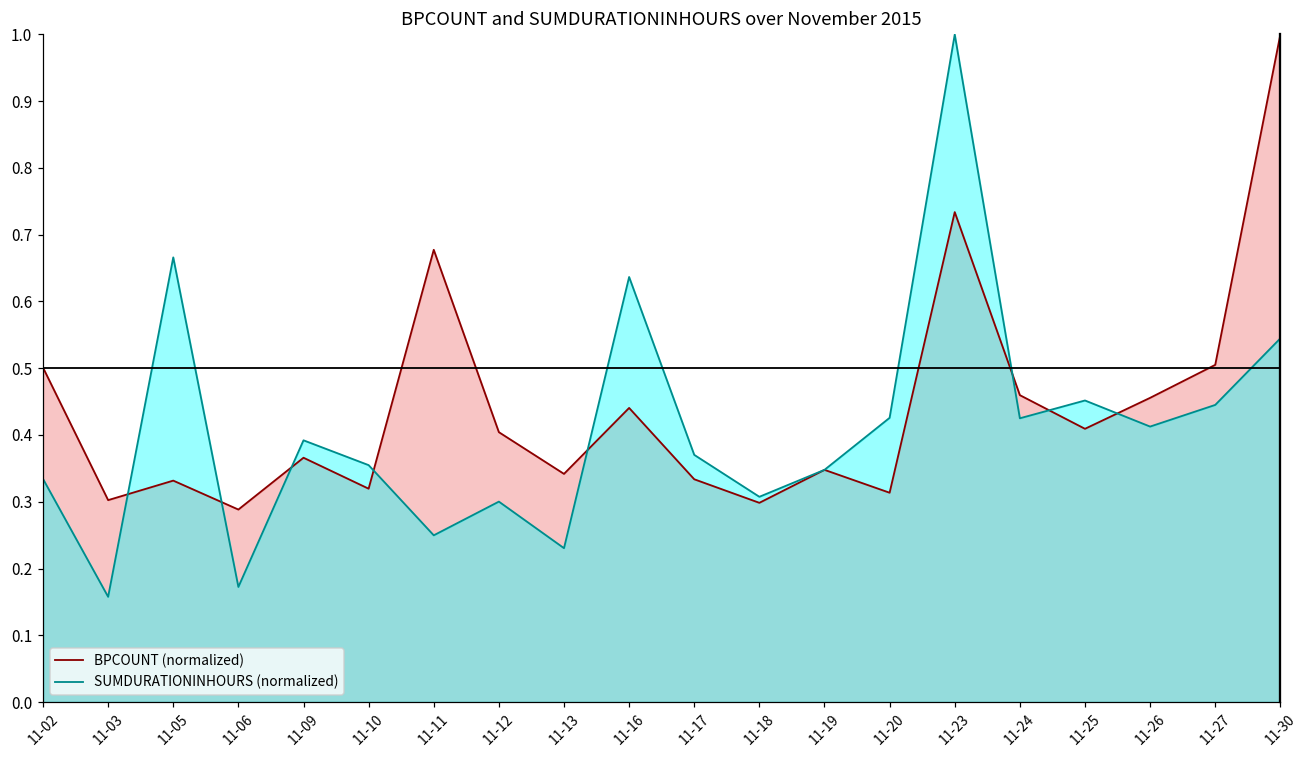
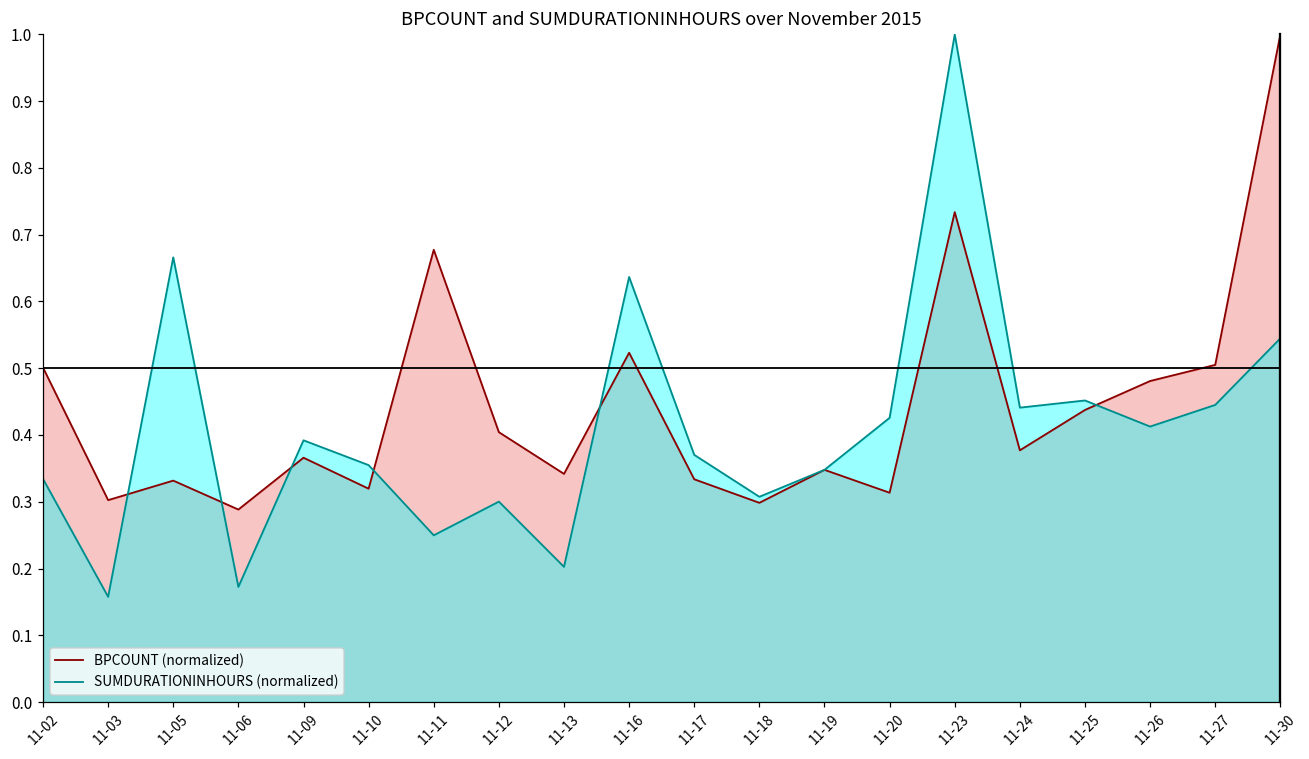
  {
    "BPCOUNT (normalized)": {
      "11-02": 0.50,
      "11-03": 0.30,
      "11-05": 0.33,
      "11-06": 0.29,
      "11-09": 0.37,
      "11-10": 0.32,
      "11-11": 0.68,
      "11-12": 0.40,
      "11-13": 0.34,
-     "11-16": 0.44,
+     "11-16": 0.52,
      "11-17": 0.33,
      "11-18": 0.30,
      "11-20": 0.31,
      "11-23": 0.73,
-     "11-24": 0.46,
-     "11-25": 0.41,
-     "11-26": 0.46,
+     "11-24": 0.38,
+     "11-25": 0.44,
+     "11-26": 0.48,
      "11-27": 0.51,
      "11-30": 1.00
    },
    "SUMDURATIONINHOURS (normalized)": {
      "11-02": 0.33,
      "11-03": 0.16,
      "11-05": 0.67,
      "11-06": 0.17,
      "11-09": 0.39,
      "11-10": 0.35,
      "11-11": 0.25,
      "11-12": 0.30,
-     "11-13": 0.23,
+     "11-13": 0.20,
      "11-16": 0.64,
      "11-17": 0.37,
      "11-18": 0.31,
      "11-20": 0.43,
      "11-23": 1.00,
-     "11-24": 0.43,
+     "11-24": 0.44,
      "11-25": 0.45,
      "11-26": 0.41,
      "11-27": 0.45,
      "11-30": 0.54
    }
  }
